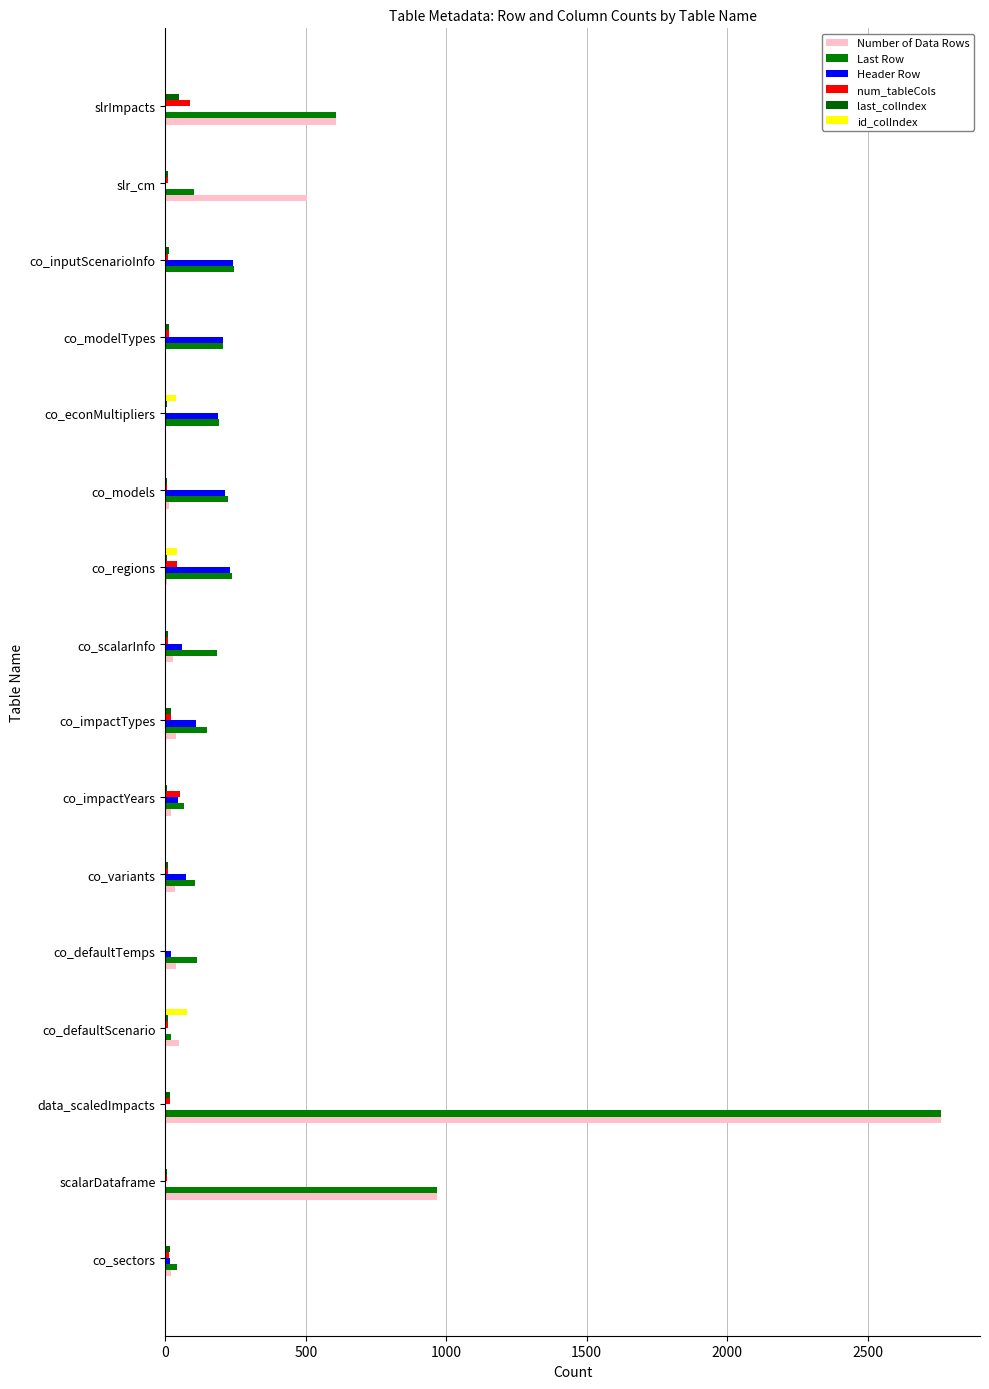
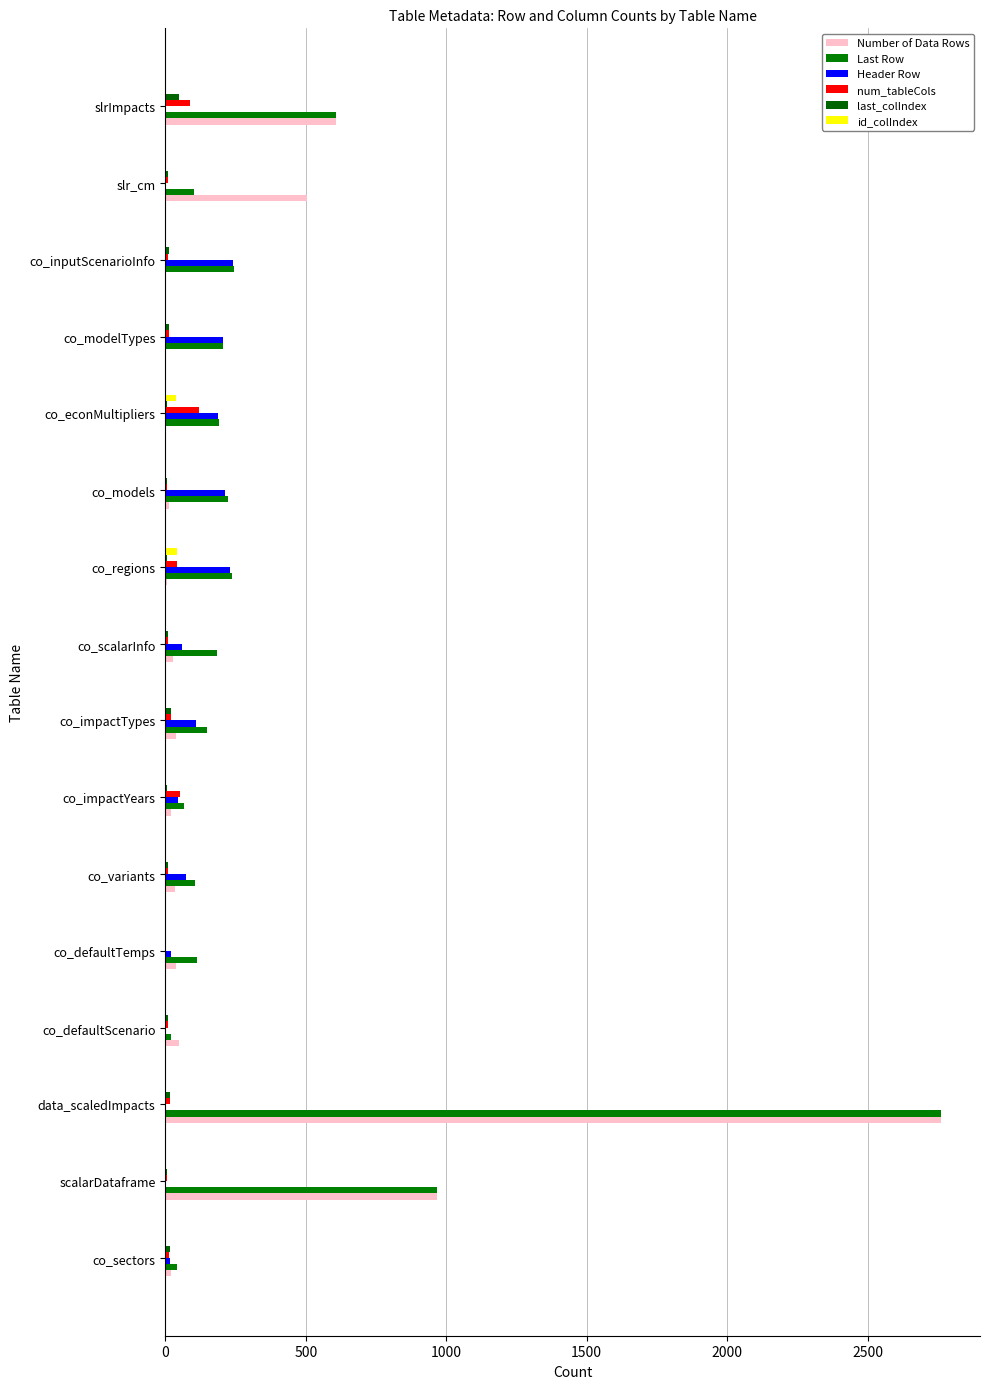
  {
    "Number of Data Rows": {
      "slrImpacts": 610,
      "slr_cm": 500,
      "co_models": 10,
      "co_scalarInfo": 30,
      "co_impactTypes": 40,
      "co_impactYears": 20,
      "co_variants": 40,
      "co_defaultTemps": 40,
      "co_defaultScenario": 50,
      "data_scaledImpacts": 2760,
      "scalarDataframe": 970,
      "co_sectors": 20
    },
    "Header Row": {
      "co_inputScenarioInfo": 240,
      "co_modelTypes": 200,
      "co_econMultipliers": 190,
      "co_models": 210,
      "co_regions": 230,
      "co_scalarInfo": 60,
      "co_impactTypes": 110,
      "co_impactYears": 40,
      "co_variants": 70,
      "co_defaultTemps": 20,
      "co_sectors": 20
    },
    "num_tableCols": {
      "slrImpacts": 90,
      "slr_cm": 10,
      "co_inputScenarioInfo": 10,
      "co_modelTypes": 10,
-     "co_econMultipliers": 0,
+     "co_econMultipliers": 120,
      "co_regions": 40,
      "co_scalarInfo": 10,
      "co_impactTypes": 20,
      "co_impactYears": 50,
      "co_variants": 10,
      "co_defaultScenario": 10,
      "data_scaledImpacts": 20,
      "co_sectors": 20
    },
    "id_colIndex": {
      "co_econMultipliers": 40,
      "co_regions": 40,
-     "co_defaultScenario": 80
+     "co_defaultScenario": 0
    }
  }
